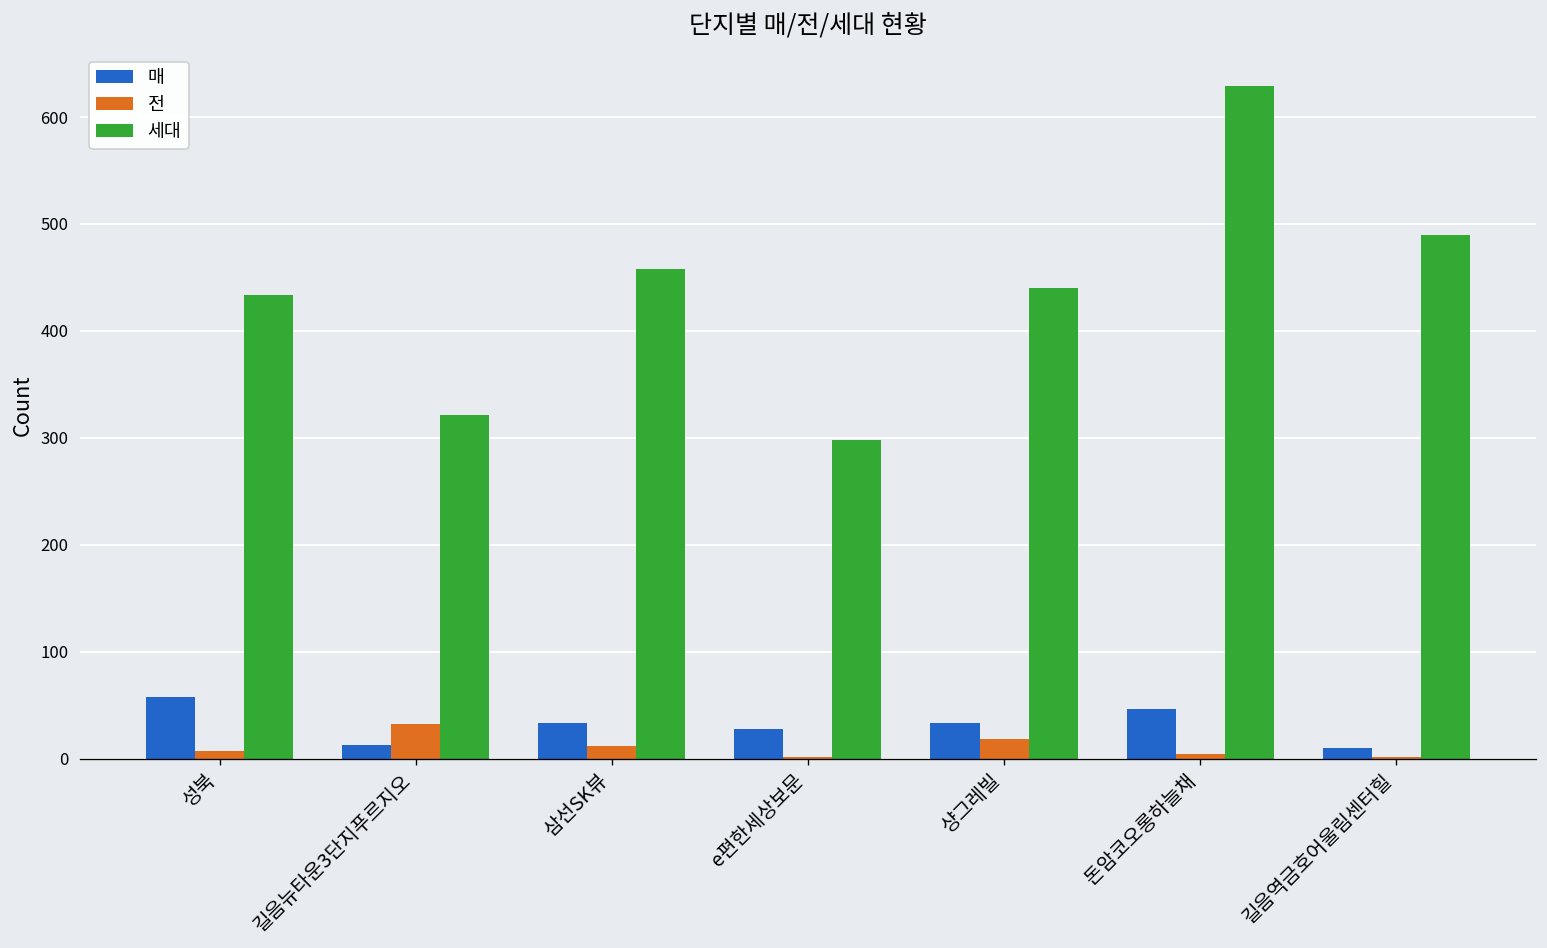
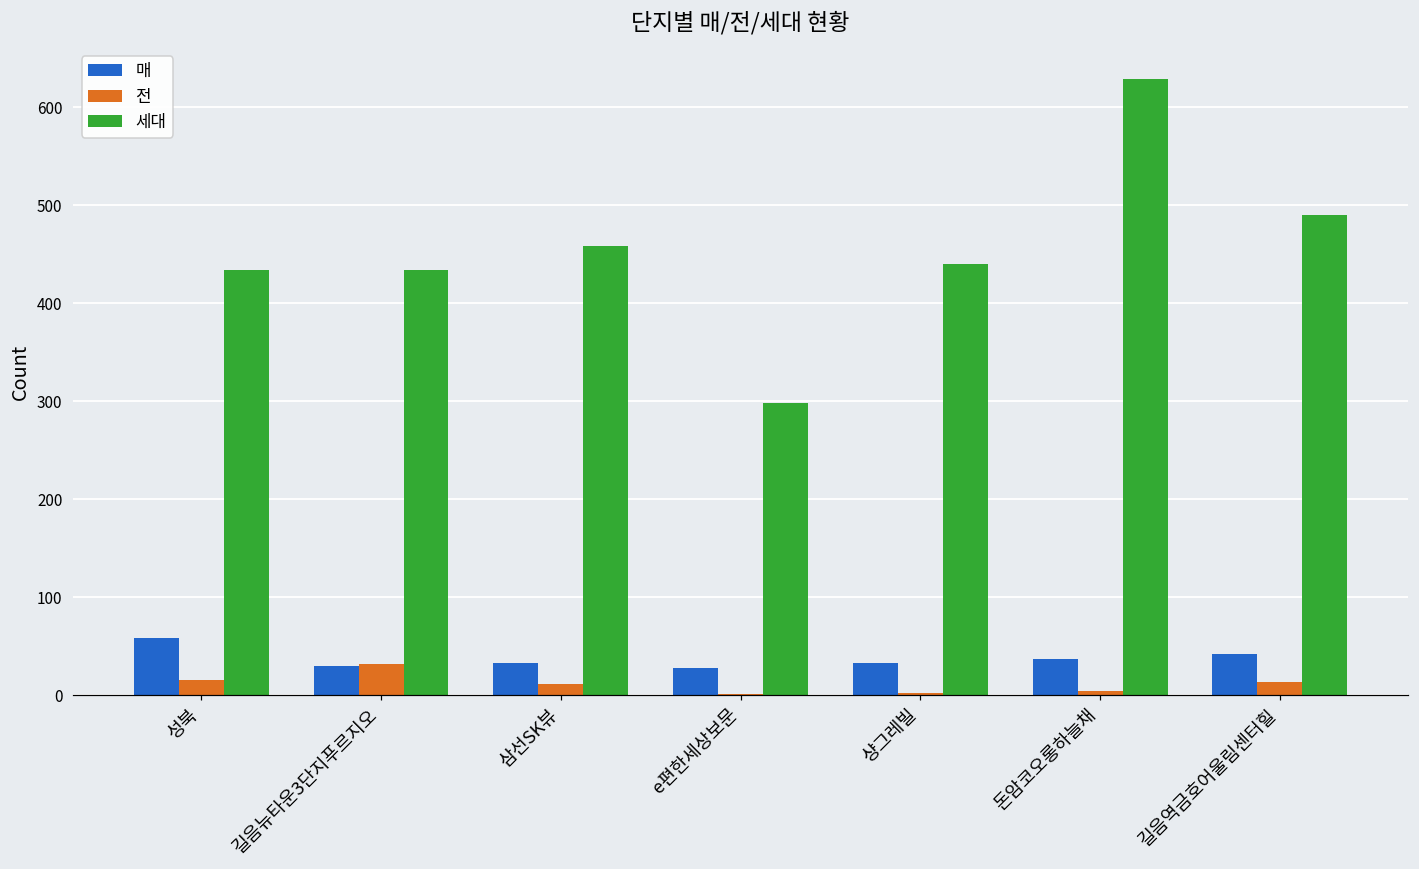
  {
    "매": {
      "성북": 60,
-     "길음뉴타운3단지푸르지오": 10,
+     "길음뉴타운3단지푸르지오": 30,
      "삼선SK뷰": 30,
      "e편한세상보문": 30,
      "샹그레빌": 30,
-     "돈암코오롱하늘채": 50,
-     "길음역금호어울림센터힐": 10
+     "돈암코오롱하늘채": 40,
+     "길음역금호어울림센터힐": 40
    },
    "전": {
-     "성북": 10,
+     "성북": 20,
      "길음뉴타운3단지푸르지오": 30,
      "삼선SK뷰": 10,
-     "샹그레빌": 20,
+     "샹그레빌": 0,
      "돈암코오롱하늘채": 0,
-     "길음역금호어울림센터힐": 0
+     "길음역금호어울림센터힐": 10
    },
    "세대": {
      "성북": 430,
-     "길음뉴타운3단지푸르지오": 320,
+     "길음뉴타운3단지푸르지오": 430,
      "삼선SK뷰": 460,
      "e편한세상보문": 300,
      "샹그레빌": 440,
      "돈암코오롱하늘채": 630,
      "길음역금호어울림센터힐": 490
    }
  }
